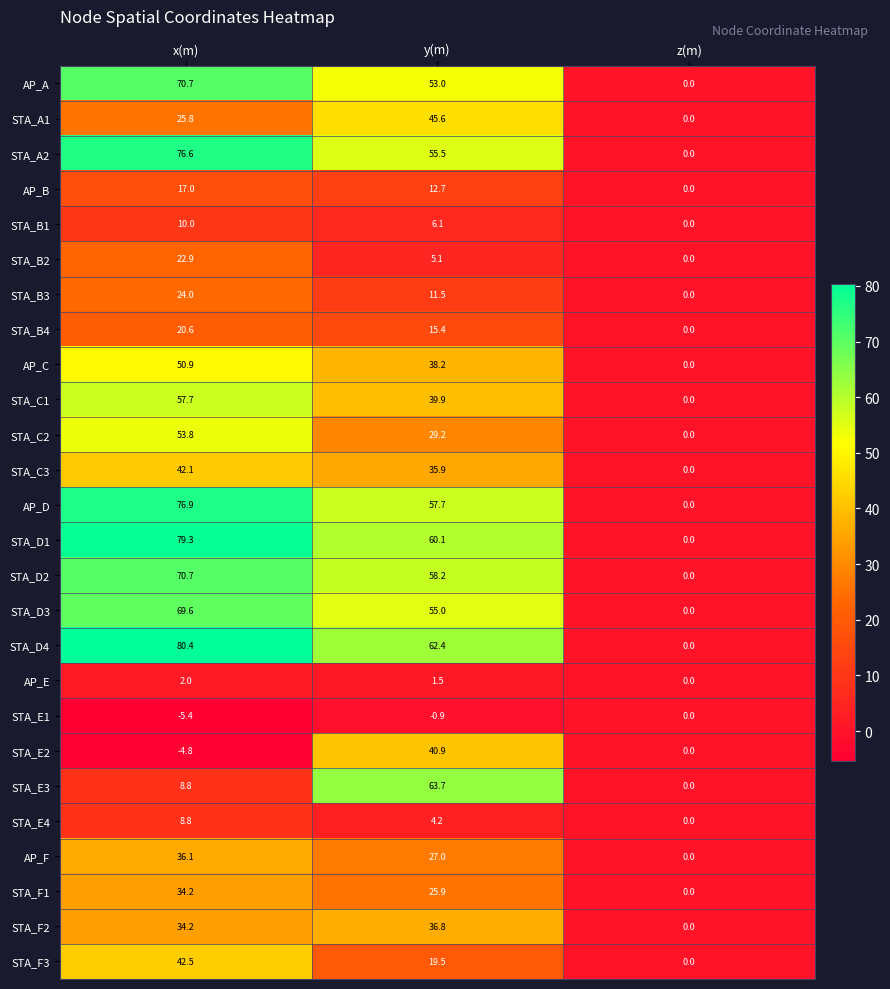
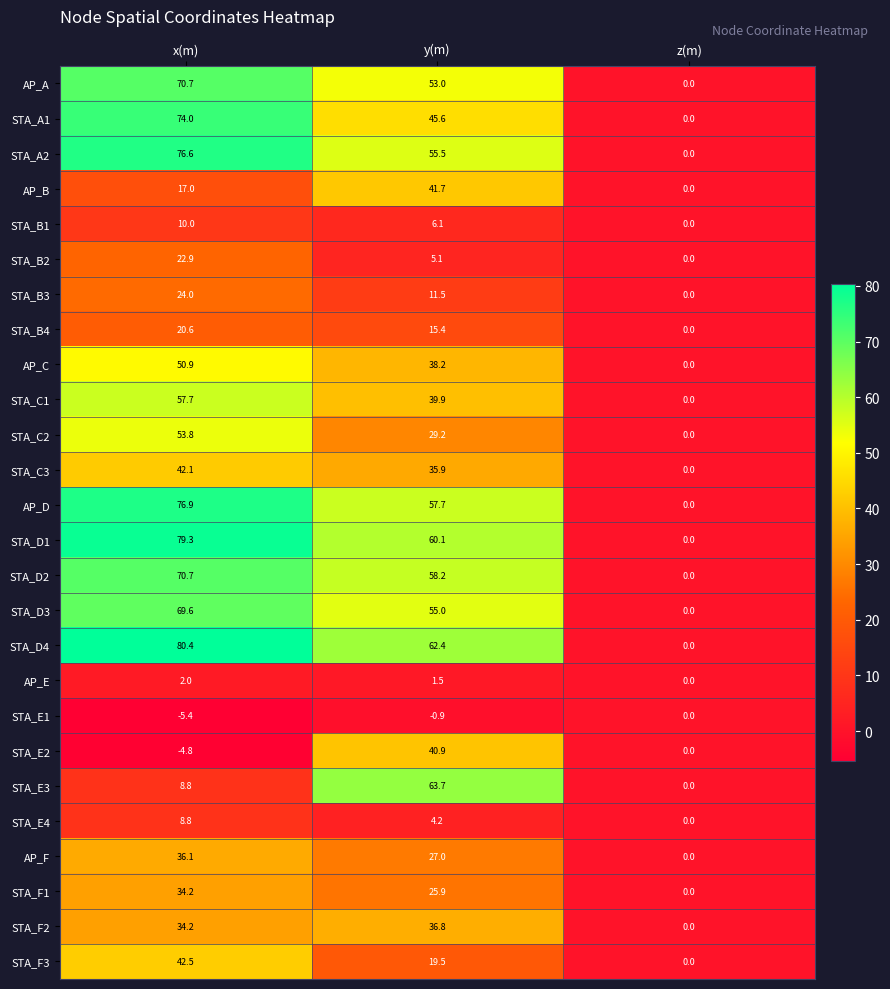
  {
    "AP_A": {
      "x(m)": 70.7,
      "y(m)": 53.0,
      "z(m)": 0.0
    },
    "STA_A1": {
-     "x(m)": 25.8,
+     "x(m)": 74.0,
      "y(m)": 45.6,
      "z(m)": 0.0
    },
    "STA_A2": {
      "x(m)": 76.6,
      "y(m)": 55.5,
      "z(m)": 0.0
    },
    "AP_B": {
      "x(m)": 17.0,
-     "y(m)": 12.7,
+     "y(m)": 41.7,
      "z(m)": 0.0
    },
    "STA_B1": {
      "x(m)": 10.0,
      "y(m)": 6.1,
      "z(m)": 0.0
    },
    "STA_B2": {
      "x(m)": 22.9,
      "y(m)": 5.1,
      "z(m)": 0.0
    },
    "STA_B3": {
      "x(m)": 24.0,
      "y(m)": 11.5,
      "z(m)": 0.0
    },
    "STA_B4": {
      "x(m)": 20.6,
      "y(m)": 15.4,
      "z(m)": 0.0
    },
    "AP_C": {
      "x(m)": 50.9,
      "y(m)": 38.2,
      "z(m)": 0.0
    },
    "STA_C1": {
      "x(m)": 57.7,
      "y(m)": 39.9,
      "z(m)": 0.0
    },
    "STA_C2": {
      "x(m)": 53.8,
      "y(m)": 29.2,
      "z(m)": 0.0
    },
    "STA_C3": {
      "x(m)": 42.1,
      "y(m)": 35.9,
      "z(m)": 0.0
    },
    "AP_D": {
      "x(m)": 76.9,
      "y(m)": 57.7,
      "z(m)": 0.0
    },
    "STA_D1": {
      "x(m)": 79.3,
      "y(m)": 60.1,
      "z(m)": 0.0
    },
    "STA_D2": {
      "x(m)": 70.7,
      "y(m)": 58.2,
      "z(m)": 0.0
    },
    "STA_D3": {
      "x(m)": 69.6,
      "y(m)": 55.0,
      "z(m)": 0.0
    },
    "STA_D4": {
      "x(m)": 80.4,
      "y(m)": 62.4,
      "z(m)": 0.0
    },
    "AP_E": {
      "x(m)": 2.0,
      "y(m)": 1.5,
      "z(m)": 0.0
    },
    "STA_E1": {
      "x(m)": -5.4,
      "y(m)": -0.9,
      "z(m)": 0.0
    },
    "STA_E2": {
      "x(m)": -4.8,
      "y(m)": 40.9,
      "z(m)": 0.0
    },
    "STA_E3": {
      "x(m)": 8.8,
      "y(m)": 63.7,
      "z(m)": 0.0
    },
    "STA_E4": {
      "x(m)": 8.8,
      "y(m)": 4.2,
      "z(m)": 0.0
    },
    "AP_F": {
      "x(m)": 36.1,
      "y(m)": 27.0,
      "z(m)": 0.0
    },
    "STA_F1": {
      "x(m)": 34.2,
      "y(m)": 25.9,
      "z(m)": 0.0
    },
    "STA_F2": {
      "x(m)": 34.2,
      "y(m)": 36.8,
      "z(m)": 0.0
    },
    "STA_F3": {
      "x(m)": 42.5,
      "y(m)": 19.5,
      "z(m)": 0.0
    }
  }
